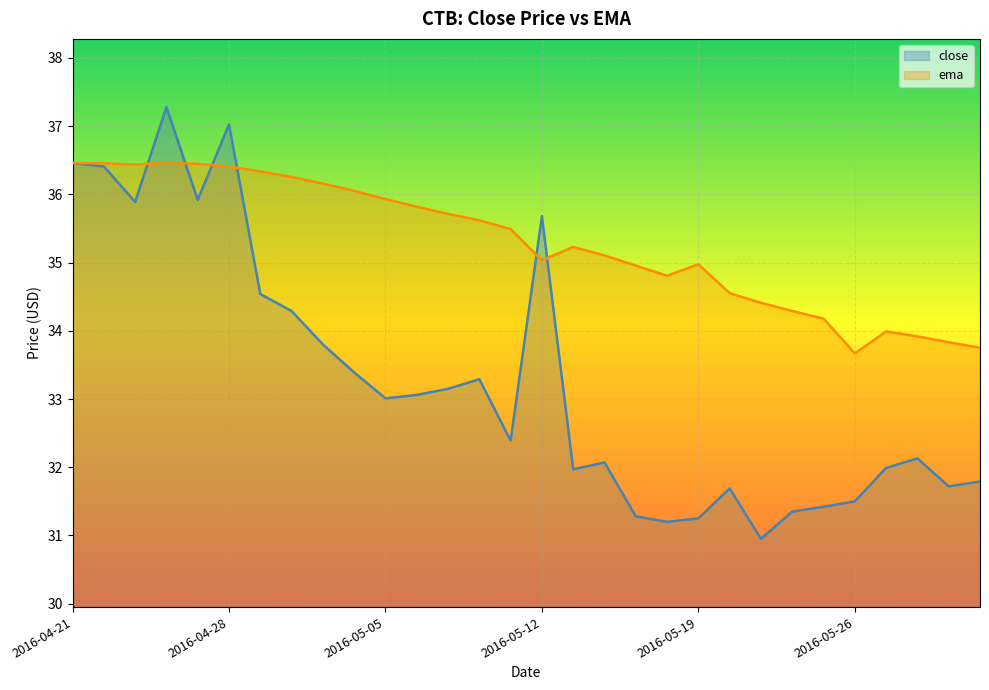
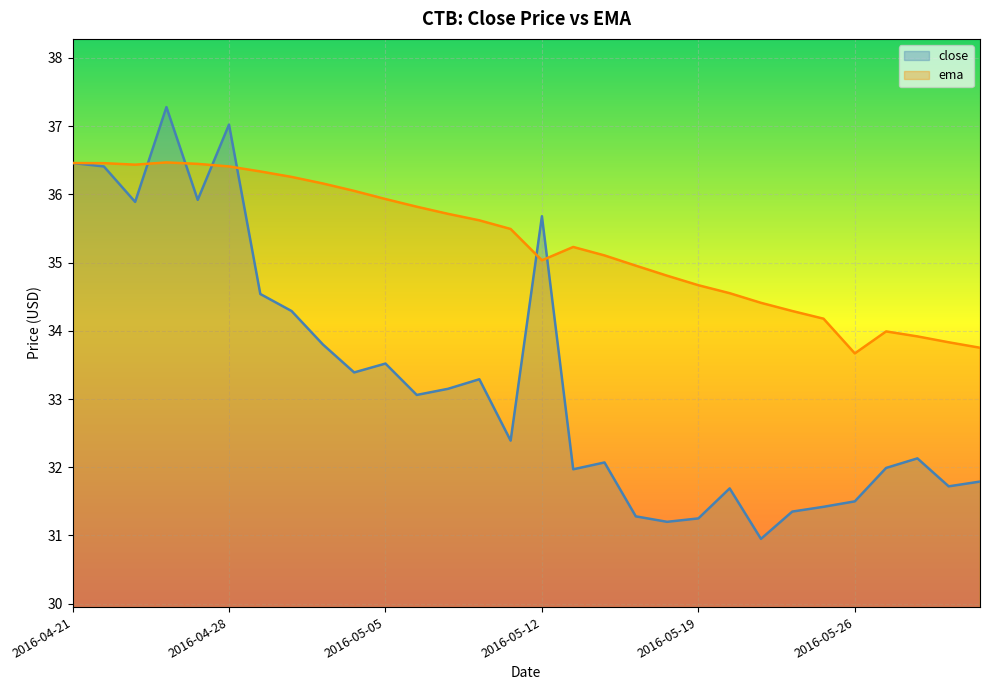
  {
    "close": {
      "2016-04-28": 37.0,
-     "2016-05-05": 33.0,
+     "2016-05-05": 33.5,
      "2016-05-12": 35.7,
      "2016-05-19": 31.3,
      "2016-05-26": 31.5
    },
    "ema": {
      "2016-04-28": 36.4,
      "2016-05-05": 35.9,
      "2016-05-12": 35.0,
-     "2016-05-19": 35.0,
+     "2016-05-19": 34.7,
      "2016-05-26": 33.7
    }
  }
